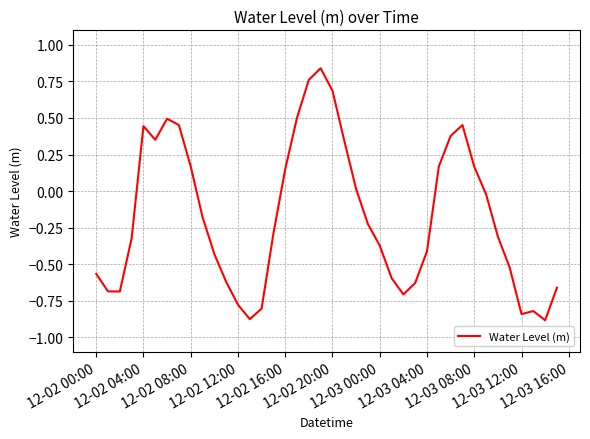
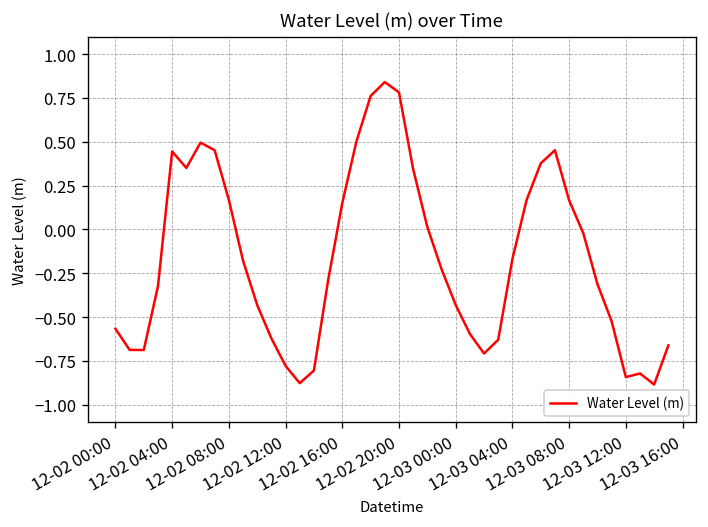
  {
    "12-02 00:00": -0.57,
    "12-02 04:00": 0.44,
    "12-02 08:00": 0.17,
    "12-02 12:00": -0.78,
    "12-02 16:00": 0.15,
-   "12-02 20:00": 0.69,
-   "12-03 00:00": -0.37,
-   "12-03 04:00": -0.41,
+   "12-02 20:00": 0.78,
+   "12-03 00:00": -0.43,
+   "12-03 04:00": -0.17,
    "12-03 08:00": 0.17,
    "12-03 12:00": -0.84
  }
